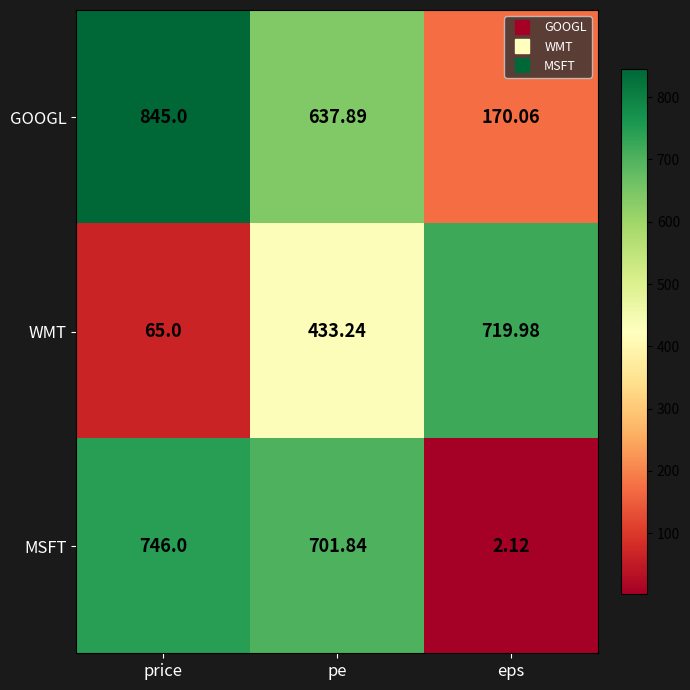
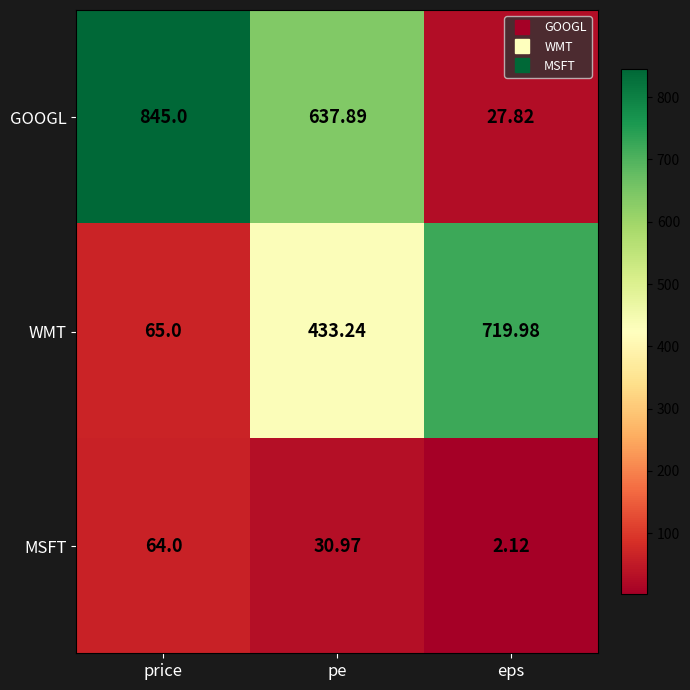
  {
    "GOOGL": {
      "price": 845.0,
      "pe": 637.89,
-     "eps": 170.06
+     "eps": 27.82
    },
    "WMT": {
      "price": 65.0,
      "pe": 433.24,
      "eps": 719.98
    },
    "MSFT": {
-     "price": 746.0,
-     "pe": 701.84,
+     "price": 64.0,
+     "pe": 30.97,
      "eps": 2.12
    }
  }
